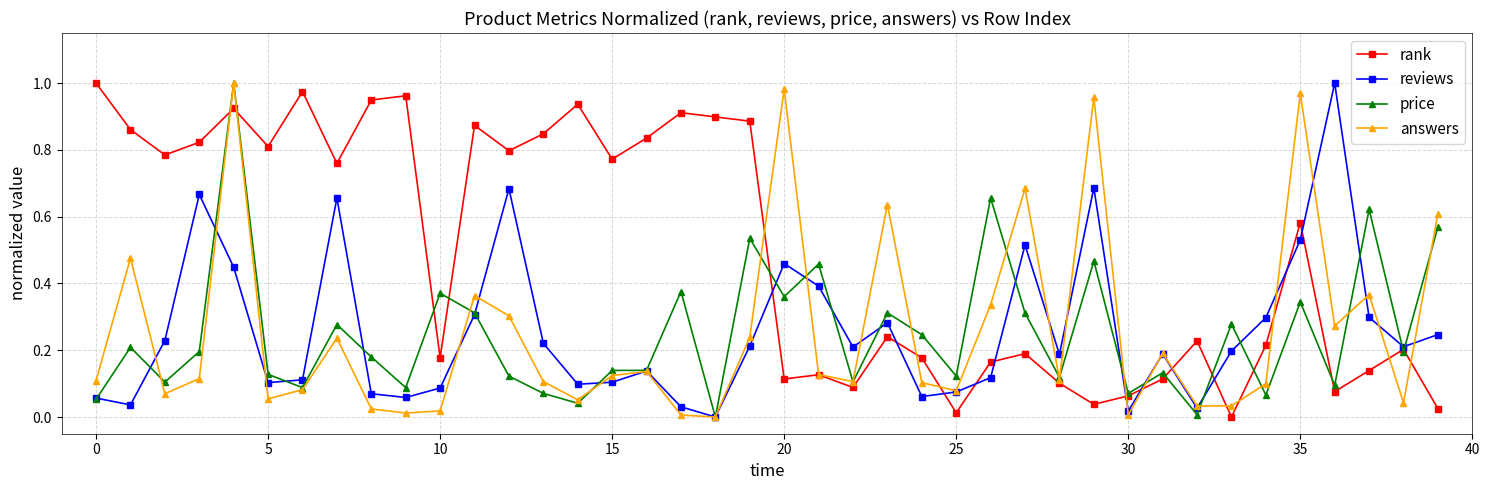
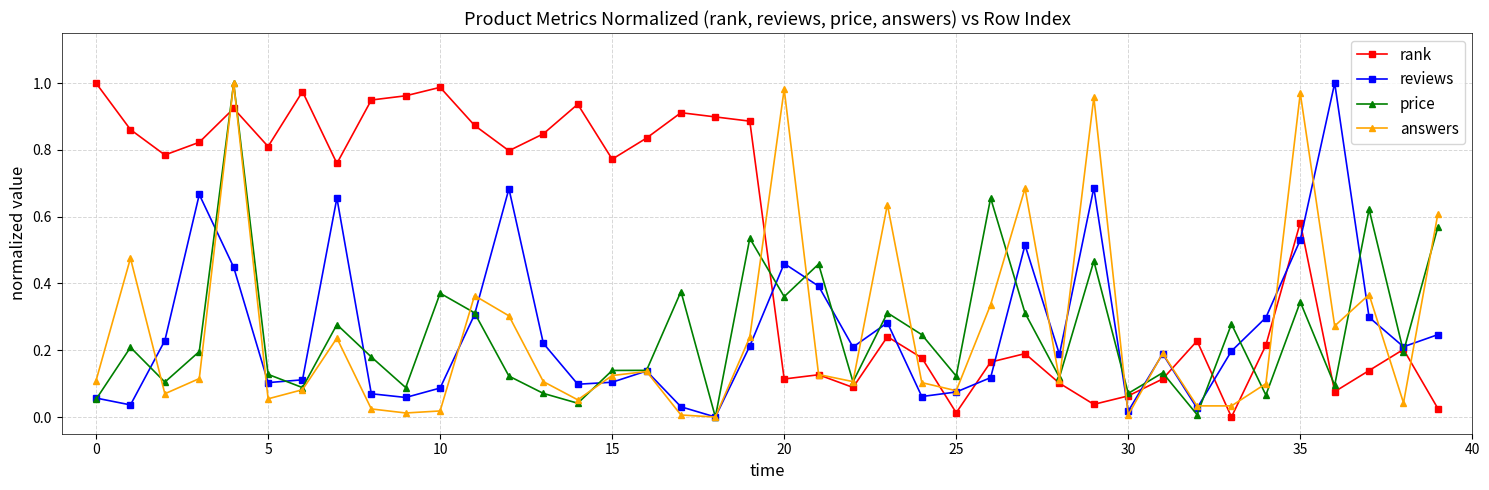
  {
    "rank": {
      "0": 1.00,
      "5": 0.81,
-     "10": 0.18,
+     "10": 0.99,
      "15": 0.77,
      "20": 0.11,
      "25": 0.01,
      "35": 0.58
    },
    "reviews": {
      "5": 0.10,
      "10": 0.09,
      "15": 0.10,
      "20": 0.46,
      "30": 0.02,
      "35": 0.53
    },
    "price": {
      "5": 0.13,
      "10": 0.37,
      "15": 0.14,
      "20": 0.36,
      "25": 0.12,
      "35": 0.34
    },
    "answers": {
      "0": 0.11,
      "5": 0.05,
      "10": 0.02,
      "15": 0.12,
      "20": 0.98,
      "30": 0.01,
      "35": 0.97
    }
  }
